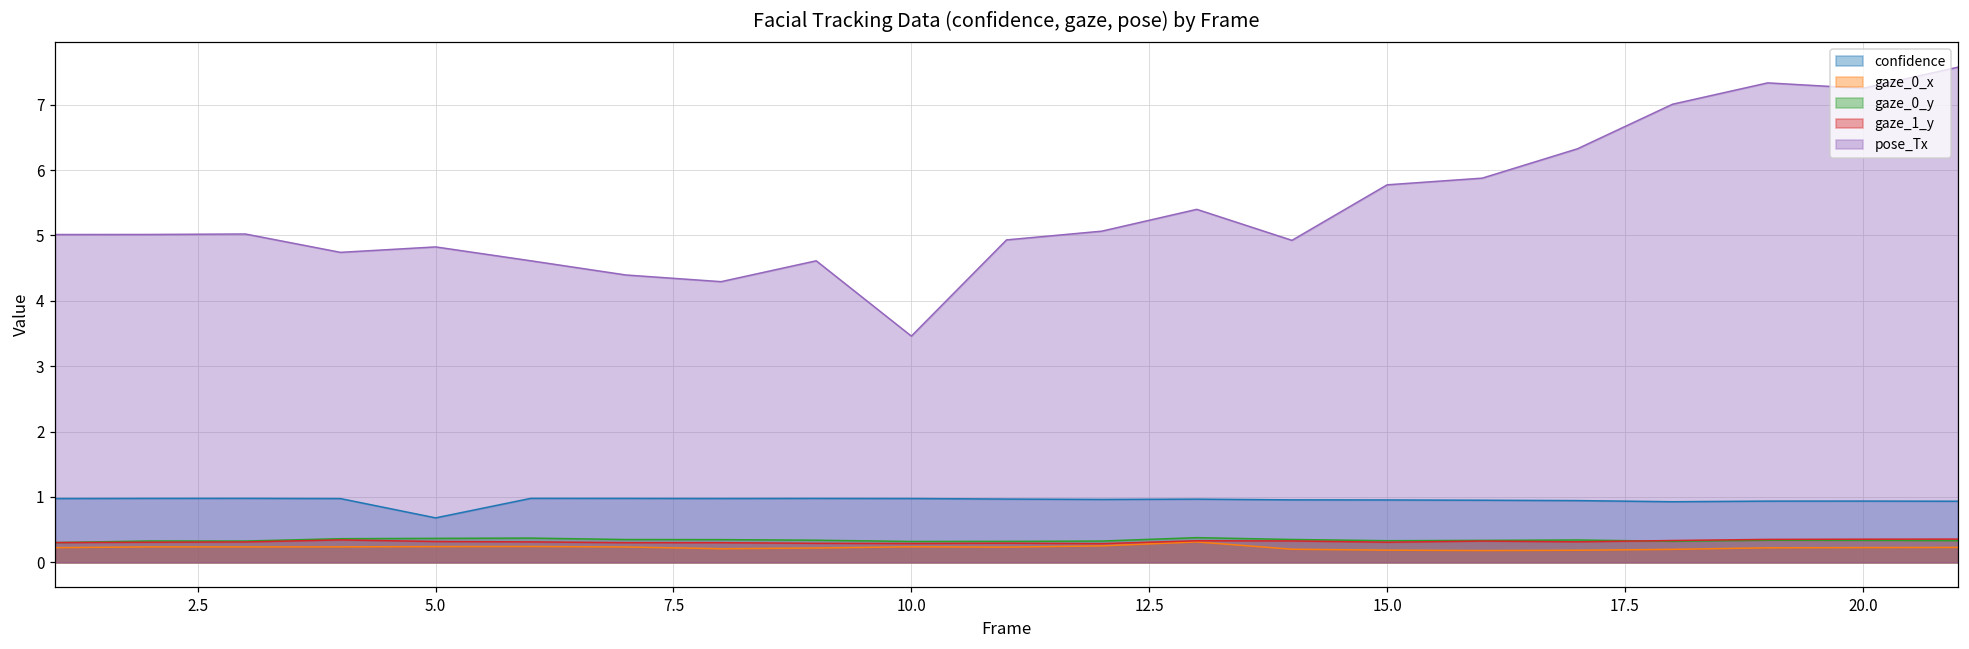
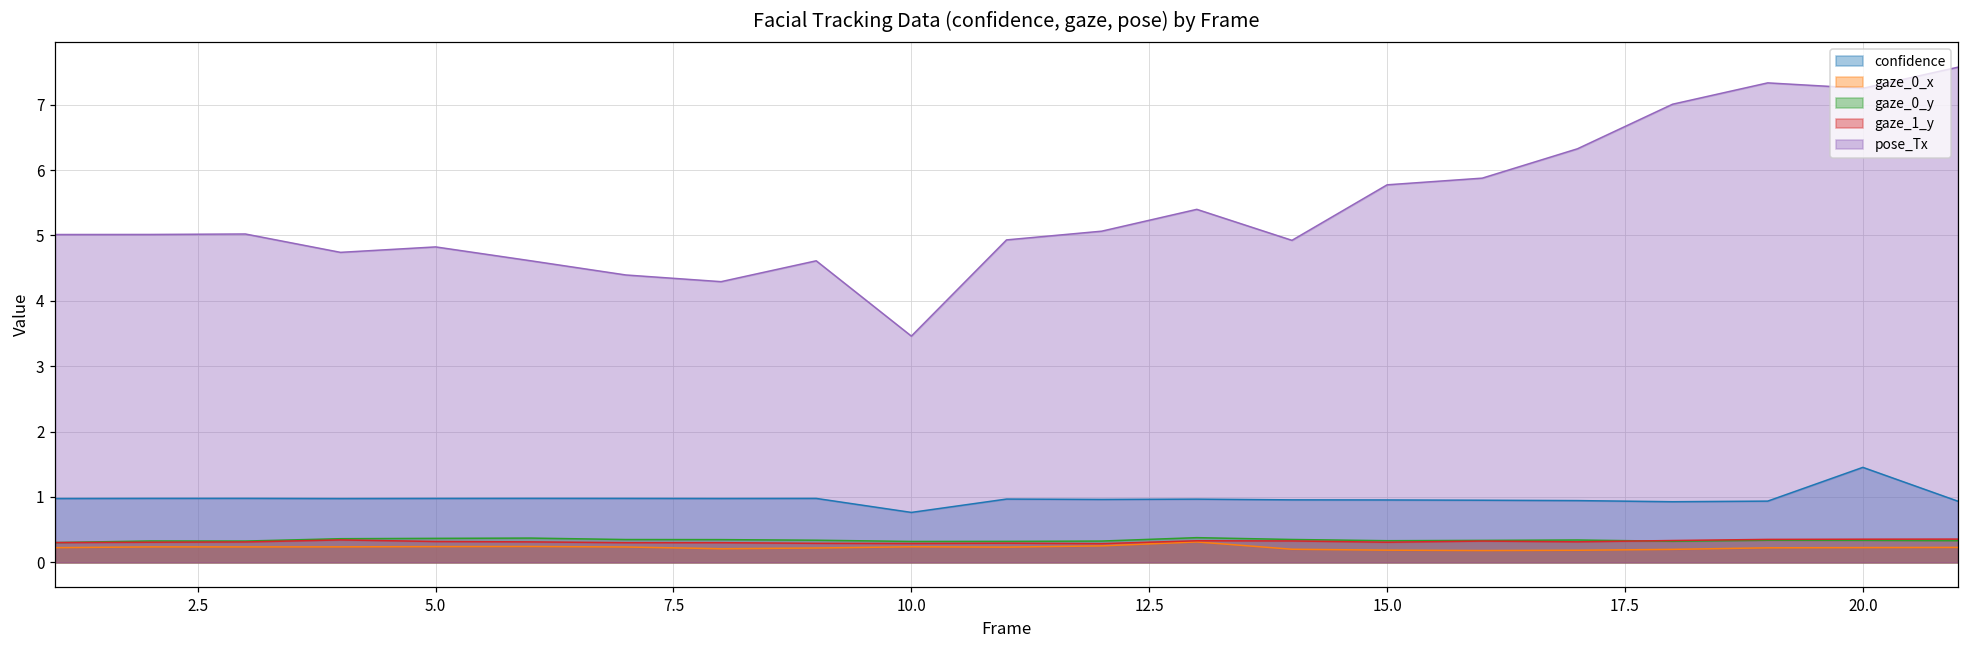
  {
    "confidence": {
-     "5.0": 0.7,
-     "10.0": 1.0,
+     "5.0": 1.0,
+     "10.0": 0.8,
      "15.0": 1.0,
-     "20.0": 0.9
+     "20.0": 1.5
    },
    "gaze_0_y": {
      "5.0": 0.4
    },
    "pose_Tx": {
      "5.0": 4.8,
      "10.0": 3.5,
      "15.0": 5.8
    }
  }
